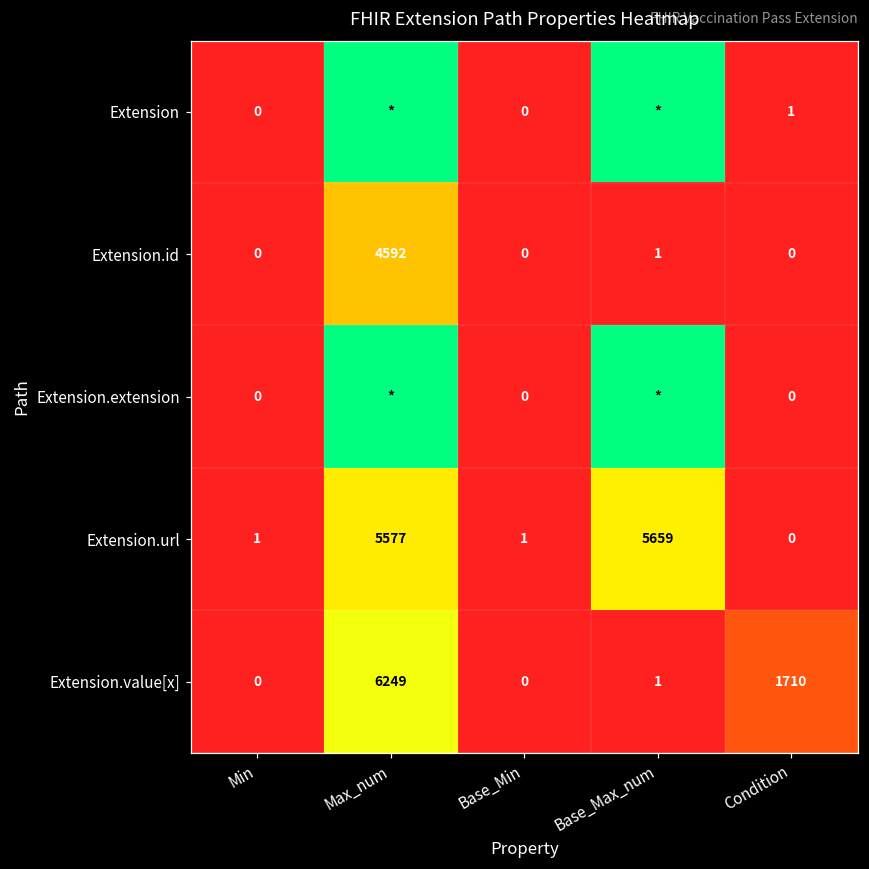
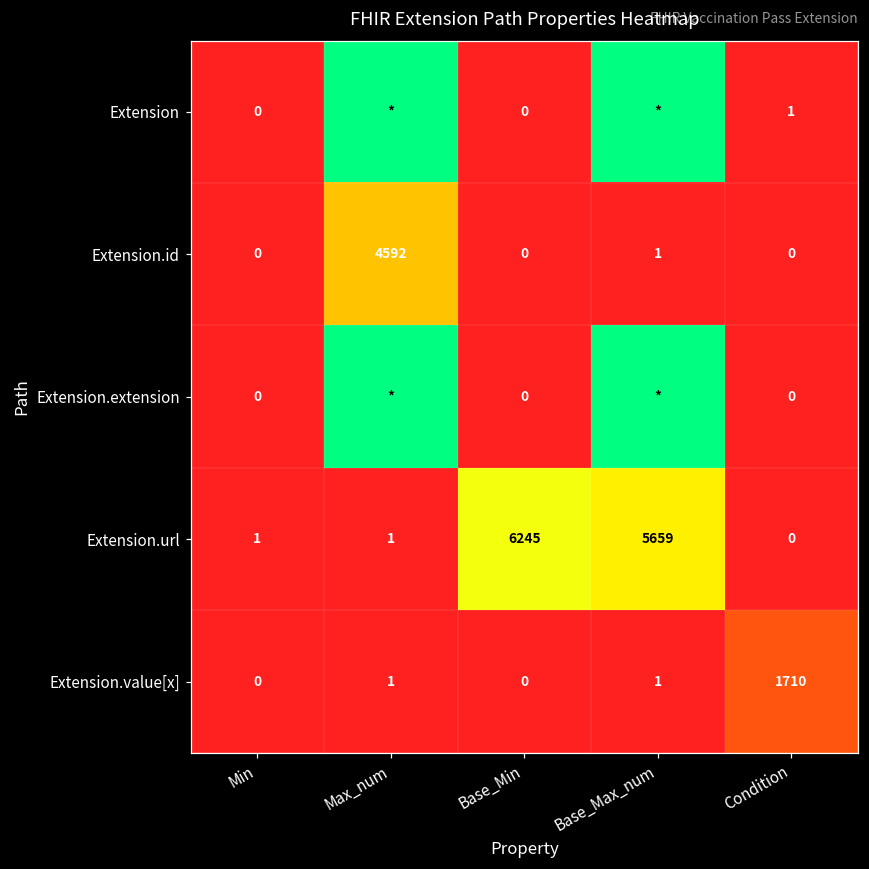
  {
    "Extension": {
      "Min": 0,
      "Base_Min": 0,
      "Condition": 1
    },
    "Extension.id": {
      "Min": 0,
      "Max_num": 4592,
      "Base_Min": 0,
      "Base_Max_num": 1,
      "Condition": 0
    },
    "Extension.extension": {
      "Min": 0,
      "Base_Min": 0,
      "Condition": 0
    },
    "Extension.url": {
      "Min": 1,
-     "Max_num": 5577,
-     "Base_Min": 1,
+     "Max_num": 1,
+     "Base_Min": 6245,
      "Base_Max_num": 5659,
      "Condition": 0
    },
    "Extension.value[x]": {
      "Min": 0,
-     "Max_num": 6249,
+     "Max_num": 1,
      "Base_Min": 0,
      "Base_Max_num": 1,
      "Condition": 1710
    }
  }
